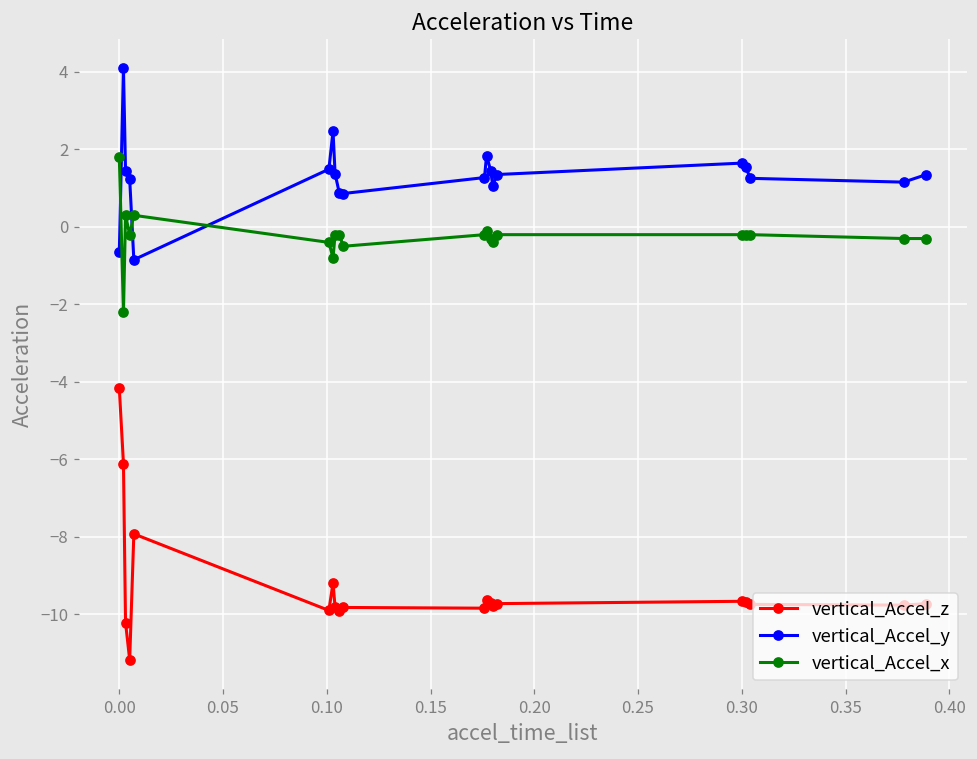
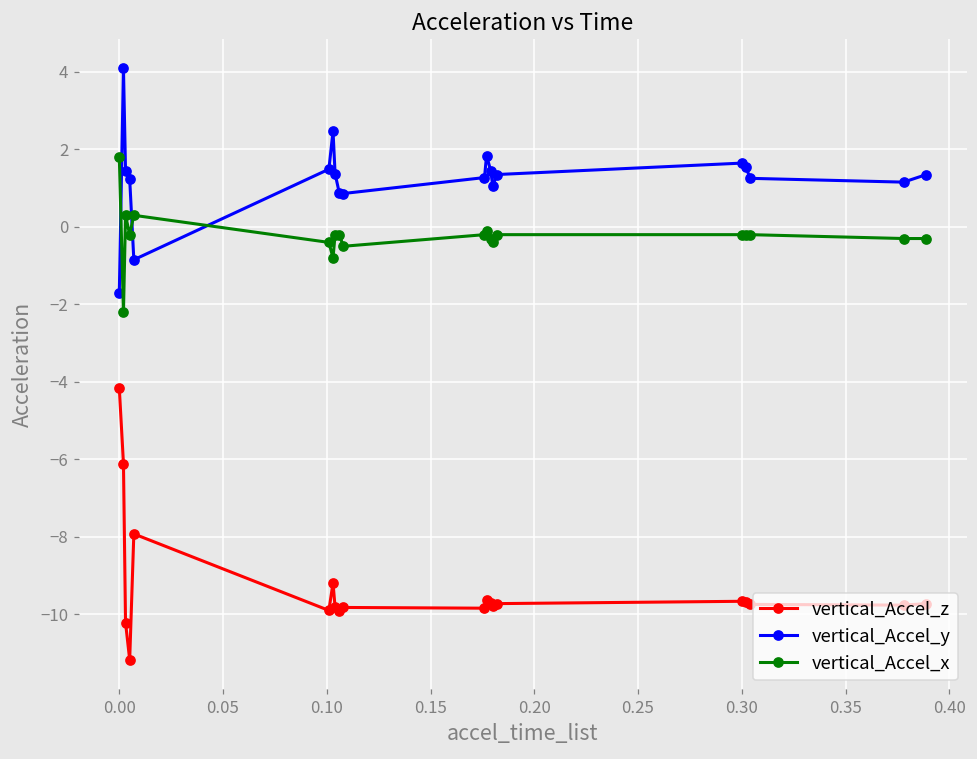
  {
    "vertical_Accel_z": {
      "0.00": -4.2,
      "0.30": -9.7
    },
    "vertical_Accel_y": {
-     "0.00": -0.6,
+     "0.00": -1.7,
      "0.30": 1.6
    },
    "vertical_Accel_x": {
      "0.00": 1.8,
      "0.30": -0.2
    }
  }
